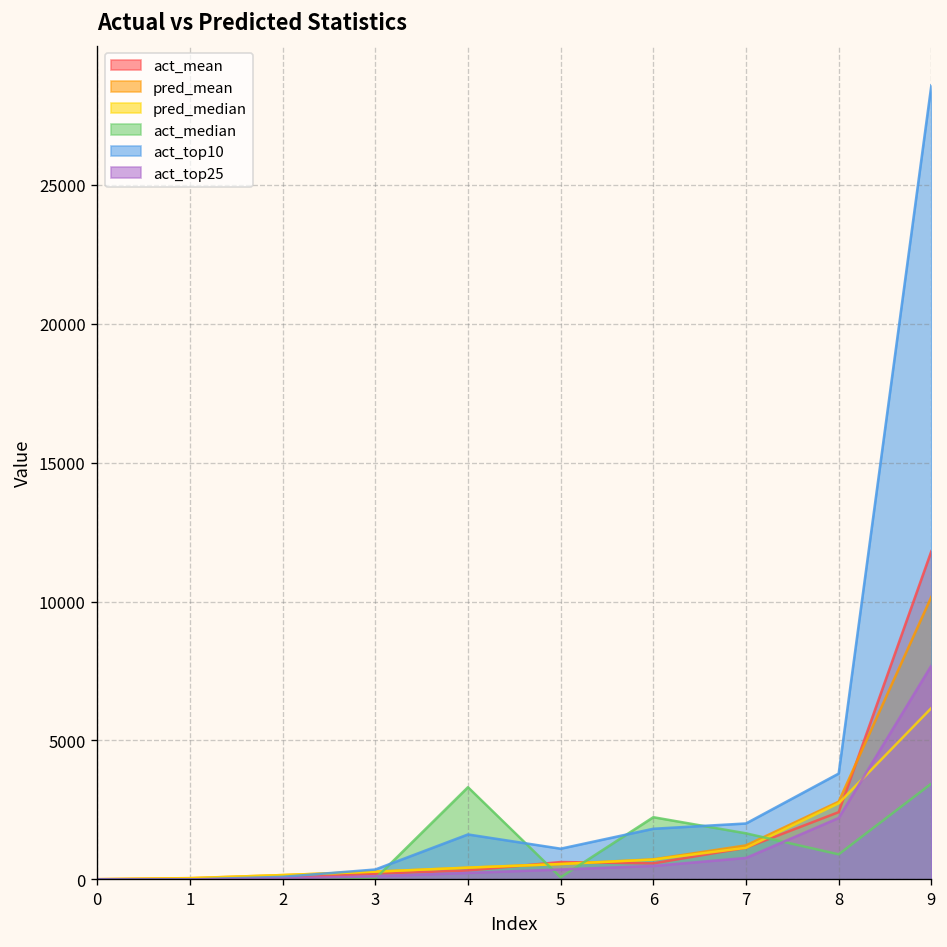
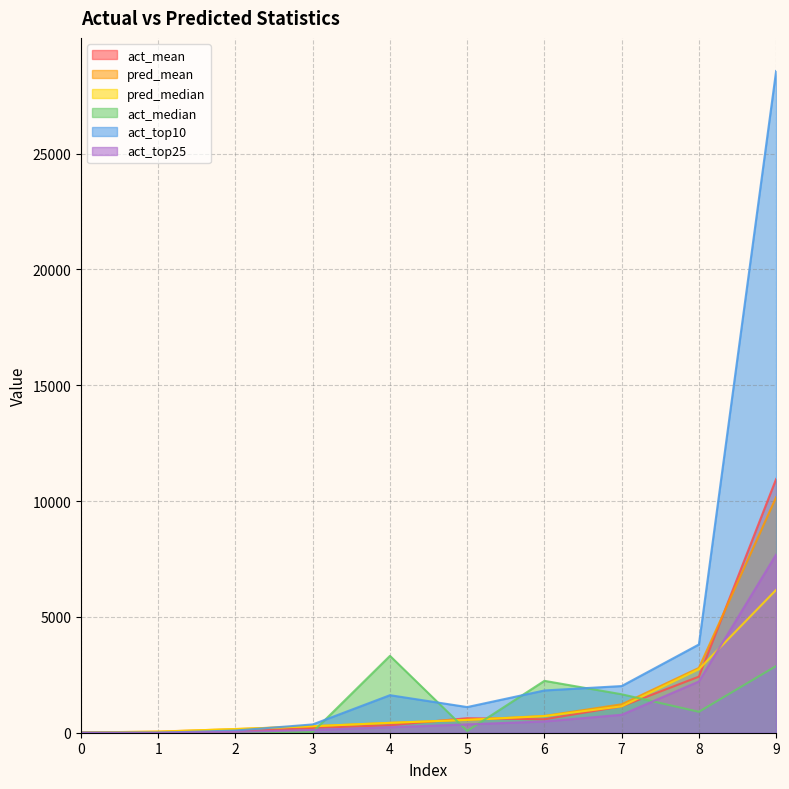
  {
    "act_mean": {
      "8": 2400,
-     "9": 11800
+     "9": 11000
    },
    "act_median": {
      "4": 3300,
      "5": 100,
      "6": 2200,
      "7": 1700,
      "8": 900,
-     "9": 3400
+     "9": 2900
    },
    "act_top10": {
      "4": 1600,
      "5": 1100,
      "6": 1800,
      "7": 2000,
      "8": 3800,
      "9": 28600
    },
    "act_top25": {
      "5": 400,
      "7": 800,
      "8": 2200,
      "9": 7700
    }
  }
